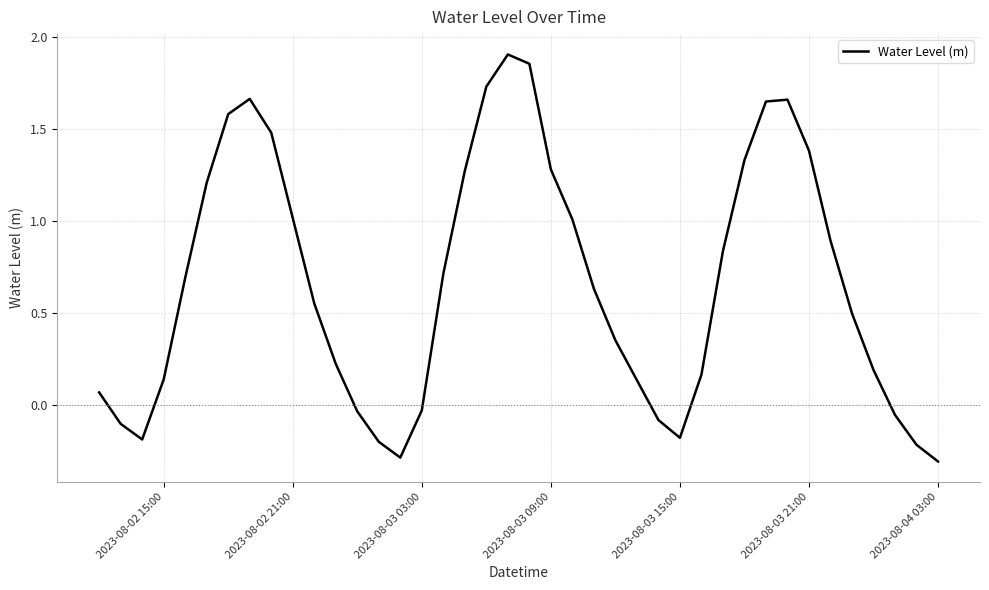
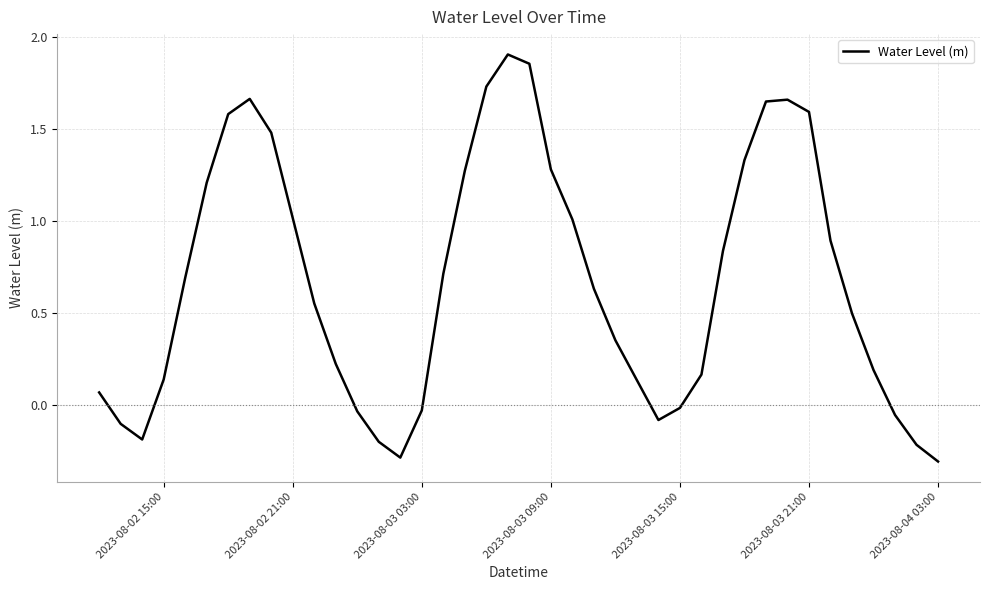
  {
    "2023-08-02 15:00": 0.14,
    "2023-08-02 21:00": 1.02,
    "2023-08-03 03:00": -0.03,
    "2023-08-03 09:00": 1.28,
-   "2023-08-03 15:00": -0.18,
-   "2023-08-03 21:00": 1.38,
+   "2023-08-03 15:00": -0.01,
+   "2023-08-03 21:00": 1.59,
    "2023-08-04 03:00": -0.31
  }
